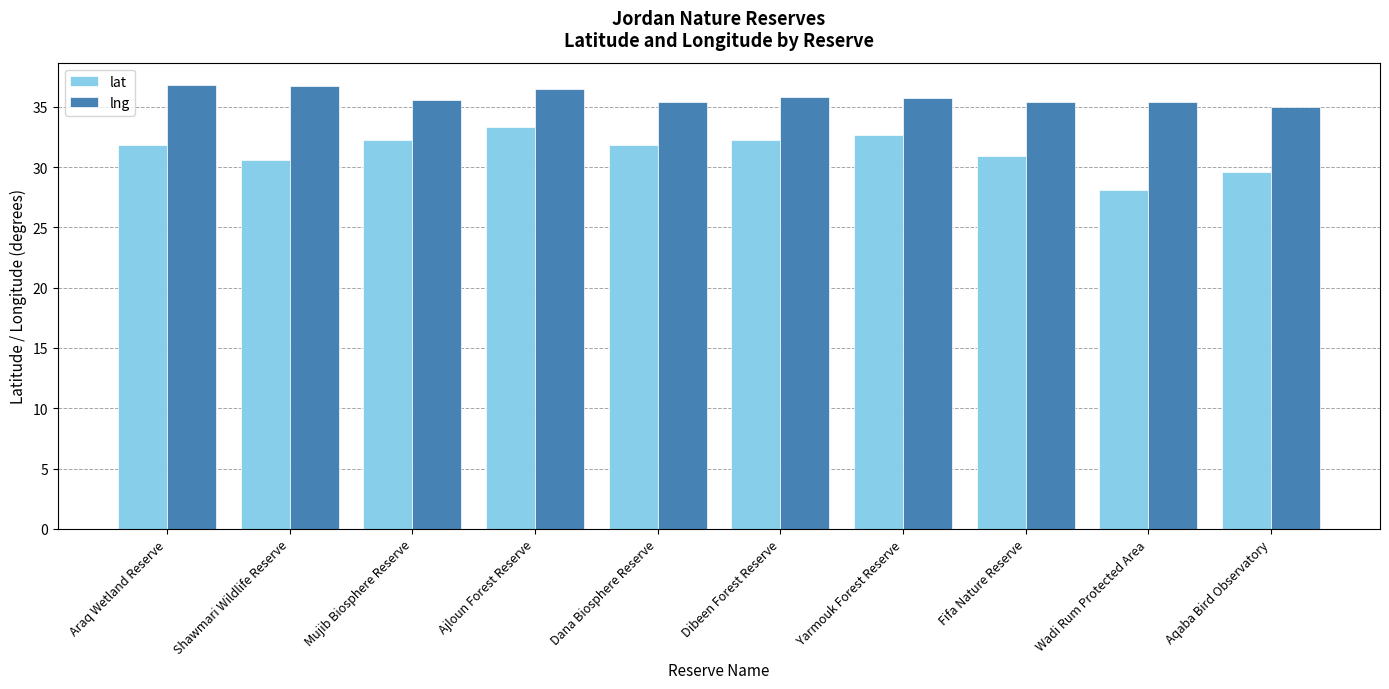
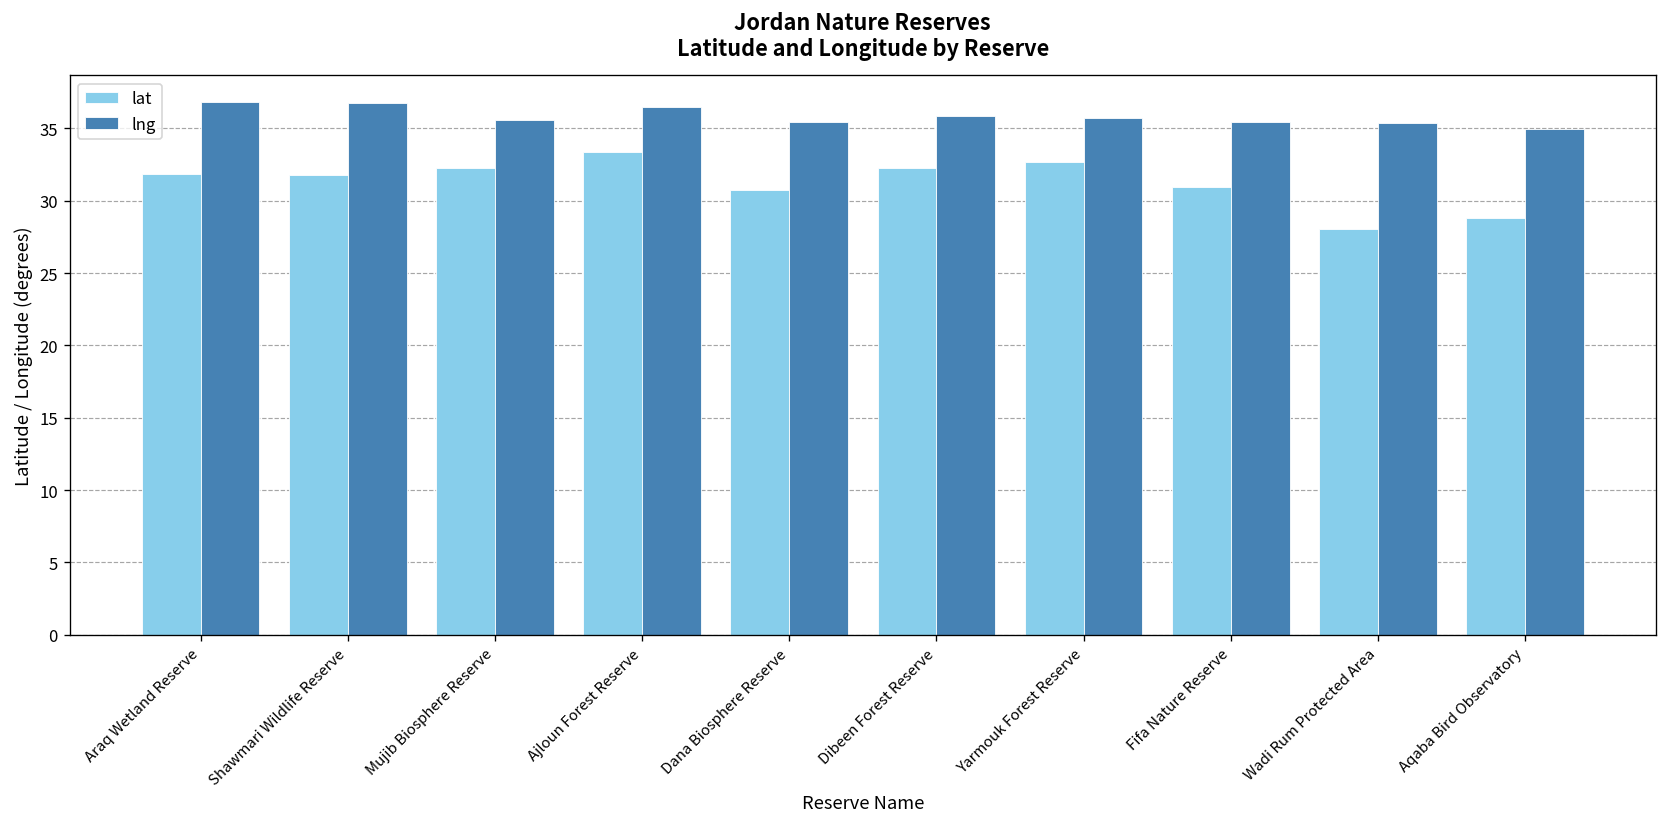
  {
    "lat": {
      "Araq Wetland Reserve": 31.8,
-     "Shawmari Wildlife Reserve": 30.6,
+     "Shawmari Wildlife Reserve": 31.8,
      "Mujib Biosphere Reserve": 32.3,
      "Ajloun Forest Reserve": 33.4,
-     "Dana Biosphere Reserve": 31.8,
+     "Dana Biosphere Reserve": 30.8,
      "Dibeen Forest Reserve": 32.2,
      "Yarmouk Forest Reserve": 32.7,
      "Fifa Nature Reserve": 31.0,
      "Wadi Rum Protected Area": 28.1,
-     "Aqaba Bird Observatory": 29.6
+     "Aqaba Bird Observatory": 28.8
    },
    "lng": {
      "Araq Wetland Reserve": 36.8,
      "Shawmari Wildlife Reserve": 36.8,
      "Mujib Biosphere Reserve": 35.6,
      "Ajloun Forest Reserve": 36.5,
      "Dana Biosphere Reserve": 35.4,
      "Dibeen Forest Reserve": 35.8,
      "Yarmouk Forest Reserve": 35.7,
      "Fifa Nature Reserve": 35.4,
      "Wadi Rum Protected Area": 35.4,
      "Aqaba Bird Observatory": 35.0
    }
  }
